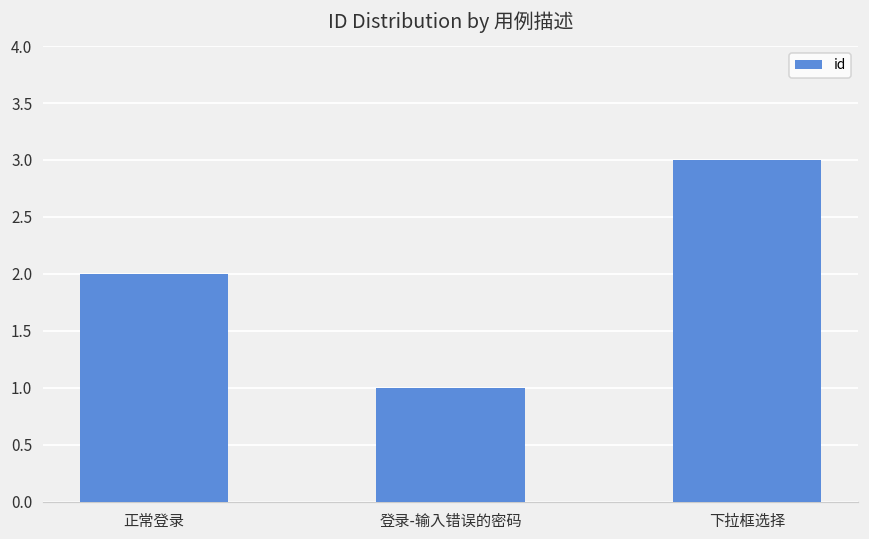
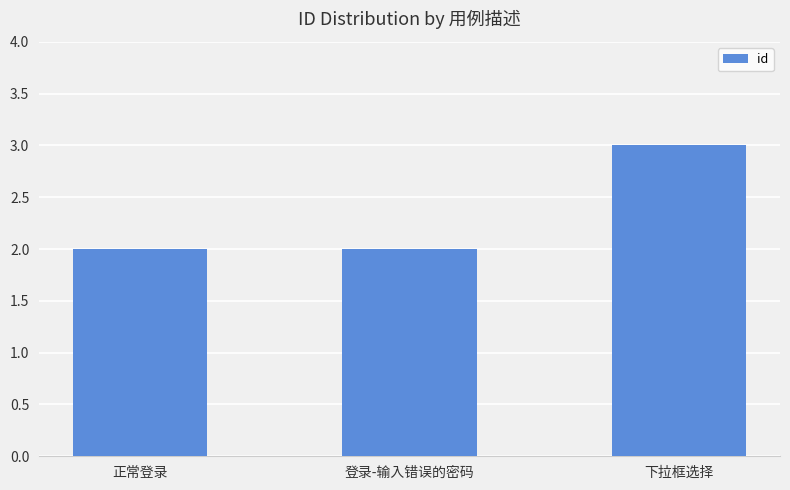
  {
    "正常登录": 2,
-   "登录-输入错误的密码": 1,
+   "登录-输入错误的密码": 2,
    "下拉框选择": 3
  }
